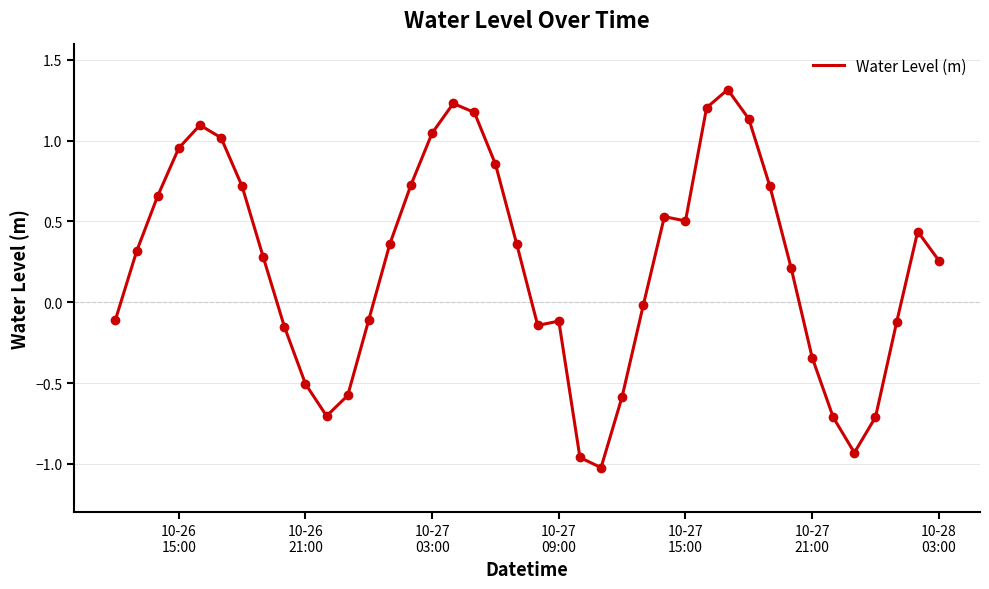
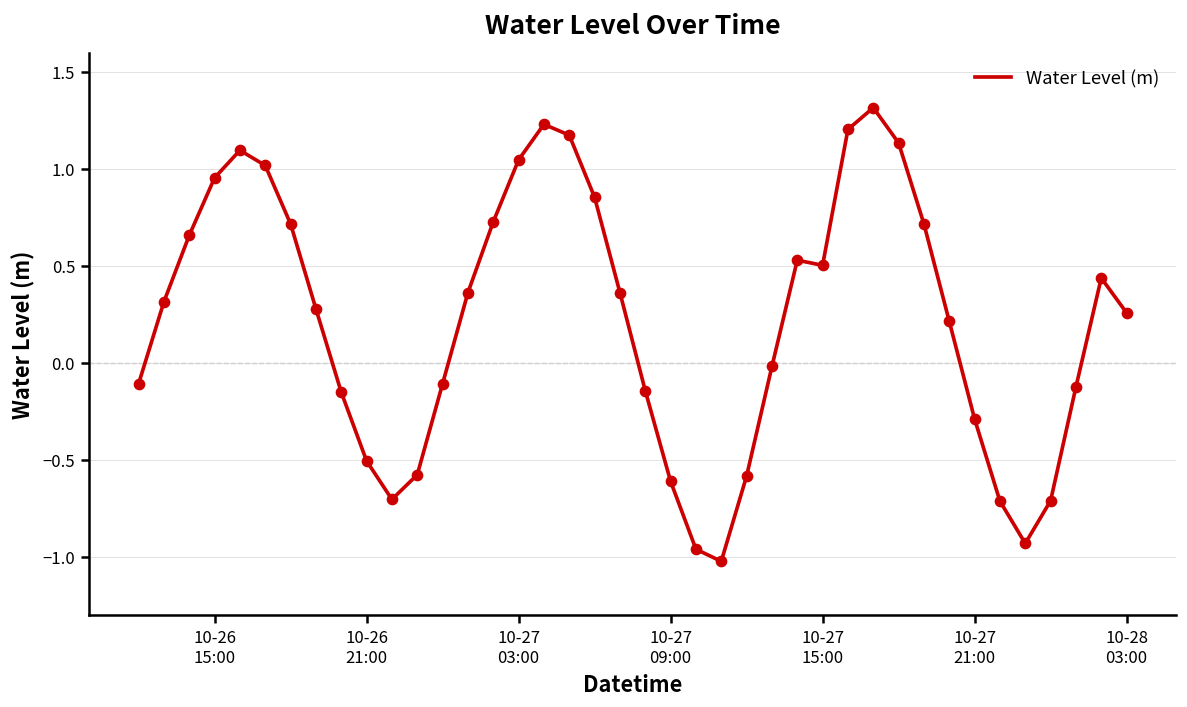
  {
    "10-26 15:00": 0.95,
    "10-26 21:00": -0.50,
    "10-27 03:00": 1.05,
-   "10-27 09:00": -0.12,
+   "10-27 09:00": -0.61,
    "10-27 15:00": 0.50,
-   "10-27 21:00": -0.34,
+   "10-27 21:00": -0.29,
    "10-28 03:00": 0.26
  }
